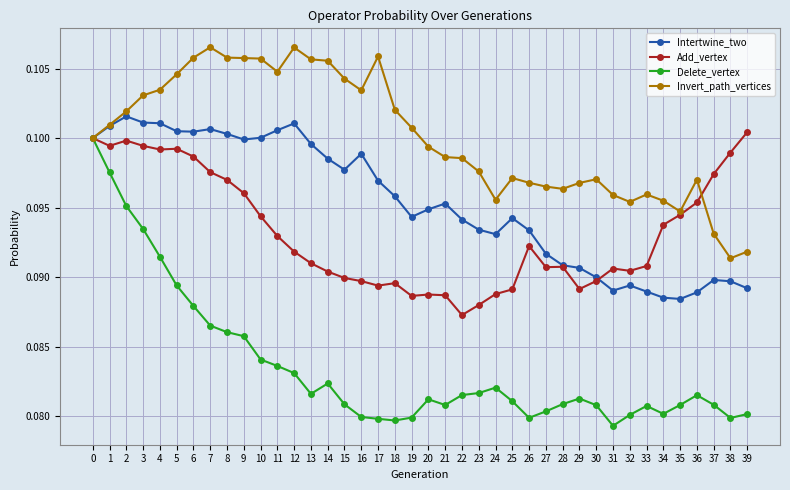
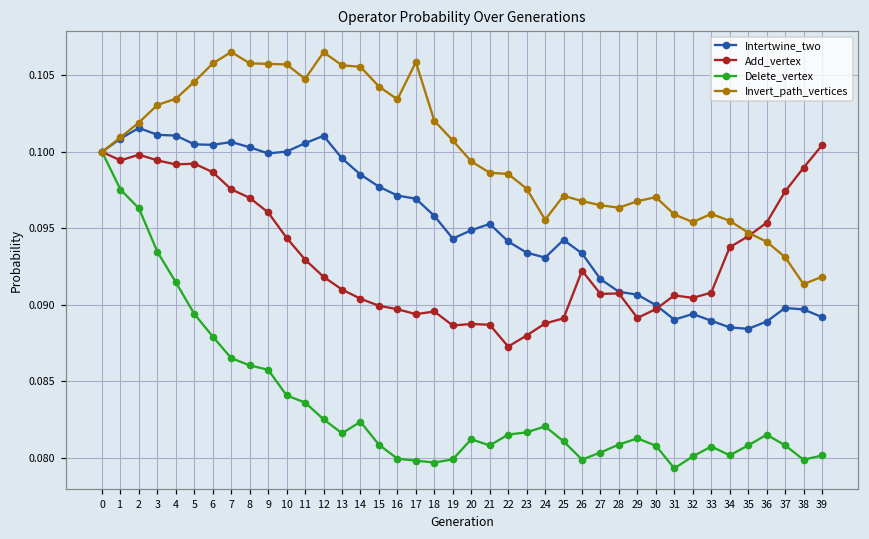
  {
    "Intertwine_two": {
      "2": 0.1016,
      "3": 0.1011,
      "4": 0.1011,
      "5": 0.1005,
      "6": 0.1005,
      "7": 0.1006,
      "8": 0.1003,
      "9": 0.0999,
      "10": 0.1000,
      "11": 0.1006,
      "12": 0.1011,
      "13": 0.0996,
      "14": 0.0985,
      "15": 0.0977,
-     "16": 0.0989,
+     "16": 0.0971,
      "17": 0.0969,
      "18": 0.0958,
      "19": 0.0943,
      "20": 0.0949,
      "21": 0.0953,
      "22": 0.0941,
      "23": 0.0934,
      "24": 0.0931,
      "25": 0.0942,
      "26": 0.0934,
      "27": 0.0917,
      "29": 0.0907,
      "30": 0.0900,
      "31": 0.0890,
      "32": 0.0894,
      "33": 0.0890,
      "34": 0.0885,
      "35": 0.0884,
      "36": 0.0889,
      "37": 0.0898,
      "38": 0.0897,
      "39": 0.0892
    },
    "Add_vertex": {
      "1": 0.0994,
      "2": 0.0998,
      "3": 0.0994,
      "4": 0.0992,
      "5": 0.0992,
      "6": 0.0987,
      "7": 0.0976,
      "8": 0.0970,
      "9": 0.0960,
      "10": 0.0944,
      "11": 0.0930,
      "12": 0.0918,
      "13": 0.0910,
      "14": 0.0904,
      "15": 0.0899,
      "16": 0.0897,
      "17": 0.0894,
      "18": 0.0896,
      "19": 0.0886,
      "20": 0.0887,
      "21": 0.0887,
      "22": 0.0873,
      "23": 0.0880,
      "24": 0.0888,
      "25": 0.0891,
      "26": 0.0922,
      "27": 0.0907,
      "29": 0.0891,
      "30": 0.0897,
      "31": 0.0906,
      "32": 0.0905,
      "33": 0.0908,
      "34": 0.0938,
      "35": 0.0945,
      "36": 0.0954,
      "37": 0.0974,
      "38": 0.0990,
      "39": 0.1004
    },
    "Delete_vertex": {
      "1": 0.0975,
-     "2": 0.0951,
+     "2": 0.0963,
      "3": 0.0935,
      "4": 0.0915,
      "5": 0.0894,
      "6": 0.0879,
      "7": 0.0865,
      "8": 0.0860,
      "9": 0.0858,
      "10": 0.0841,
      "11": 0.0836,
-     "12": 0.0831,
+     "12": 0.0825,
      "13": 0.0816,
      "14": 0.0824,
      "15": 0.0809,
      "16": 0.0799,
      "17": 0.0798,
      "18": 0.0797,
      "19": 0.0799,
      "20": 0.0812,
      "21": 0.0808,
      "22": 0.0815,
      "23": 0.0817,
      "24": 0.0821,
      "25": 0.0811,
      "26": 0.0799,
      "27": 0.0803,
      "28": 0.0809,
      "29": 0.0813,
      "30": 0.0808,
      "31": 0.0793,
      "32": 0.0801,
      "33": 0.0807,
      "34": 0.0802,
      "35": 0.0808,
      "36": 0.0815,
      "37": 0.0808,
      "38": 0.0799,
      "39": 0.0801
    },
    "Invert_path_vertices": {
      "2": 0.1019,
      "3": 0.1031,
      "4": 0.1035,
      "5": 0.1046,
      "6": 0.1058,
      "7": 0.1065,
      "8": 0.1058,
      "9": 0.1058,
      "10": 0.1057,
      "11": 0.1048,
      "12": 0.1065,
      "13": 0.1057,
      "14": 0.1056,
      "15": 0.1043,
      "16": 0.1034,
      "17": 0.1059,
      "18": 0.1020,
      "19": 0.1007,
      "20": 0.0994,
      "21": 0.0986,
      "22": 0.0986,
      "23": 0.0976,
      "24": 0.0956,
      "25": 0.0971,
      "26": 0.0968,
      "27": 0.0965,
      "28": 0.0964,
      "29": 0.0968,
      "30": 0.0970,
      "31": 0.0959,
      "32": 0.0954,
      "33": 0.0959,
      "34": 0.0955,
      "35": 0.0947,
-     "36": 0.0970,
+     "36": 0.0941,
      "37": 0.0931,
      "38": 0.0914,
      "39": 0.0918
    }
  }
